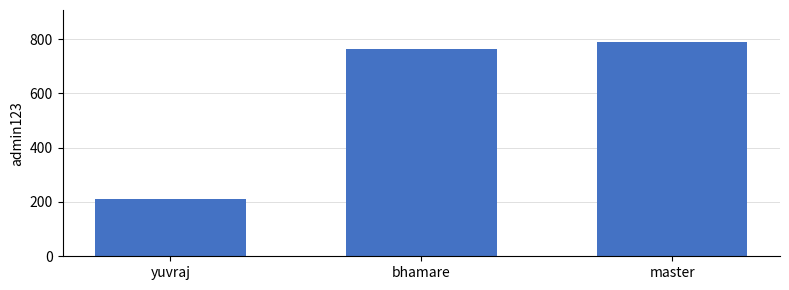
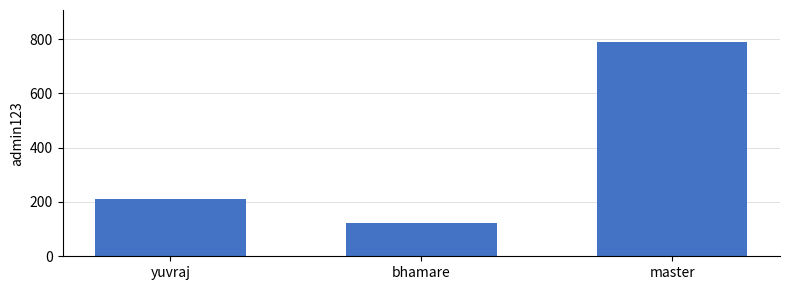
  {
    "yuvraj": 210,
-   "bhamare": 760,
+   "bhamare": 120,
    "master": 790
  }
